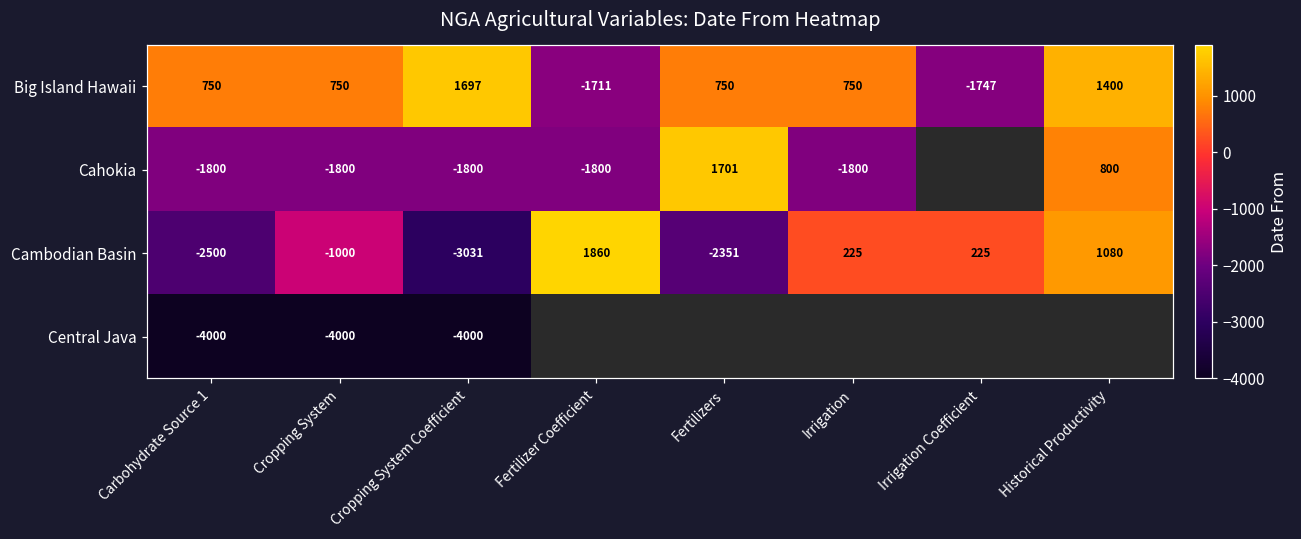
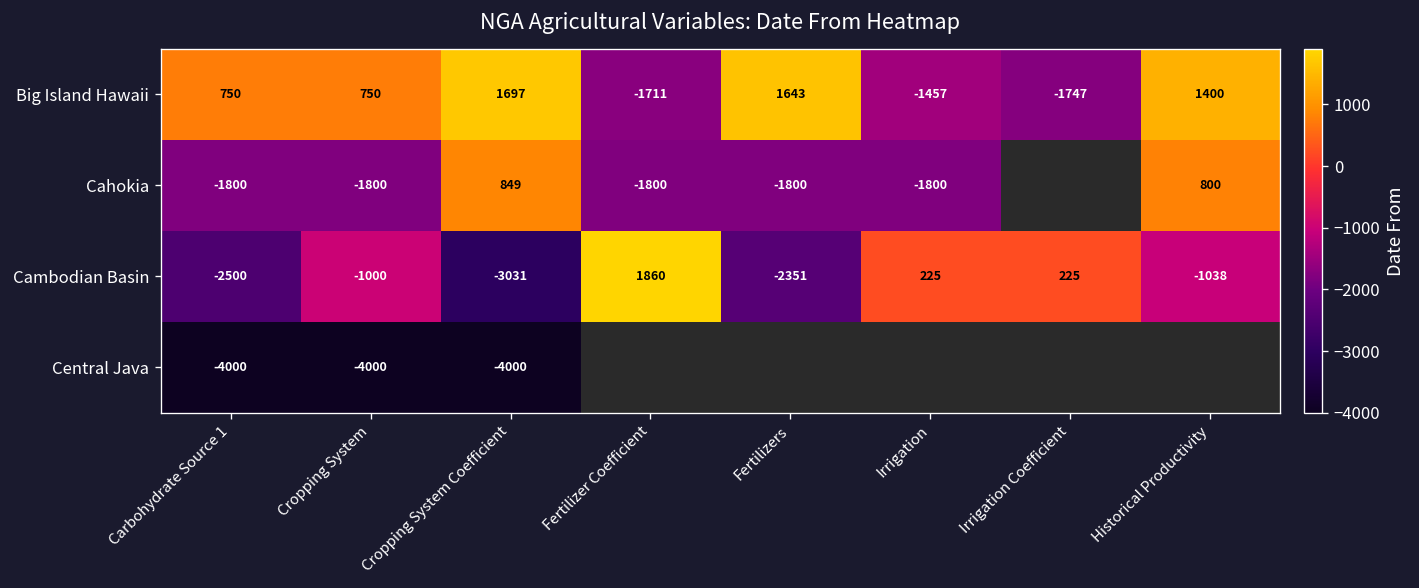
  {
    "Big Island Hawaii": {
      "Carbohydrate Source 1": 750,
      "Cropping System": 750,
      "Cropping System Coefficient": 1697,
      "Fertilizer Coefficient": -1711,
-     "Fertilizers": 750,
-     "Irrigation": 750,
+     "Fertilizers": 1643,
+     "Irrigation": -1457,
      "Irrigation Coefficient": -1747,
      "Historical Productivity": 1400
    },
    "Cahokia": {
      "Carbohydrate Source 1": -1800,
      "Cropping System": -1800,
-     "Cropping System Coefficient": -1800,
+     "Cropping System Coefficient": 849,
      "Fertilizer Coefficient": -1800,
-     "Fertilizers": 1701,
+     "Fertilizers": -1800,
      "Irrigation": -1800,
      "Historical Productivity": 800
    },
    "Cambodian Basin": {
      "Carbohydrate Source 1": -2500,
      "Cropping System": -1000,
      "Cropping System Coefficient": -3031,
      "Fertilizer Coefficient": 1860,
      "Fertilizers": -2351,
      "Irrigation": 225,
      "Irrigation Coefficient": 225,
-     "Historical Productivity": 1080
+     "Historical Productivity": -1038
    },
    "Central Java": {
      "Carbohydrate Source 1": -4000,
      "Cropping System": -4000,
      "Cropping System Coefficient": -4000
    }
  }
